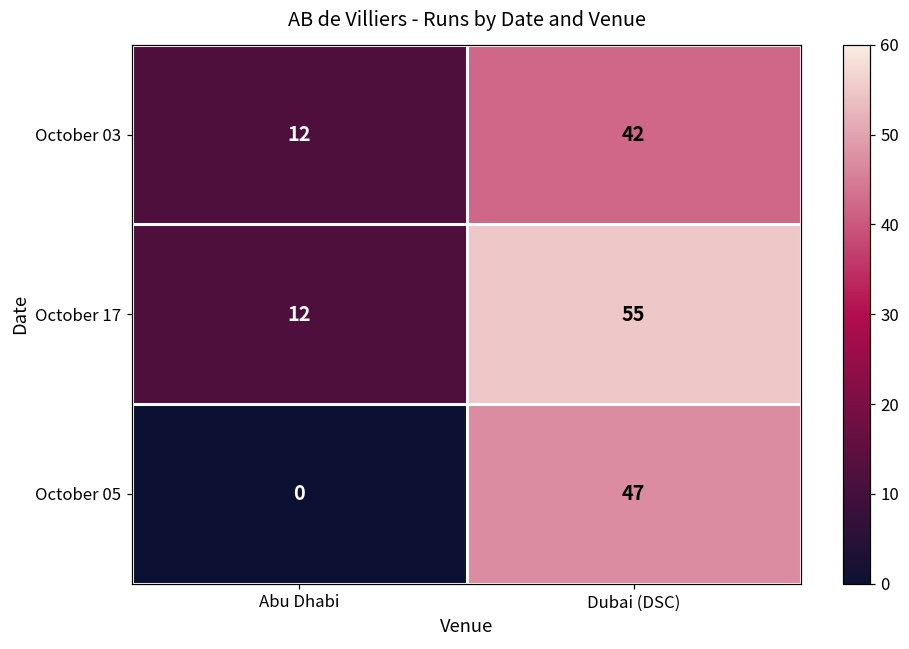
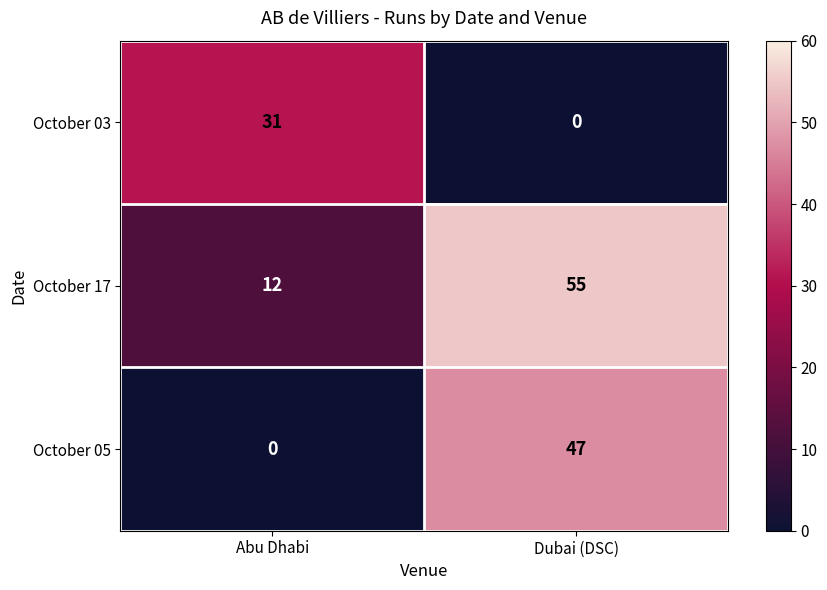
  {
    "October 03": {
-     "Abu Dhabi": 12,
-     "Dubai (DSC)": 42
+     "Abu Dhabi": 31,
+     "Dubai (DSC)": 0
    },
    "October 17": {
      "Abu Dhabi": 12,
      "Dubai (DSC)": 55
    },
    "October 05": {
      "Abu Dhabi": 0,
      "Dubai (DSC)": 47
    }
  }
